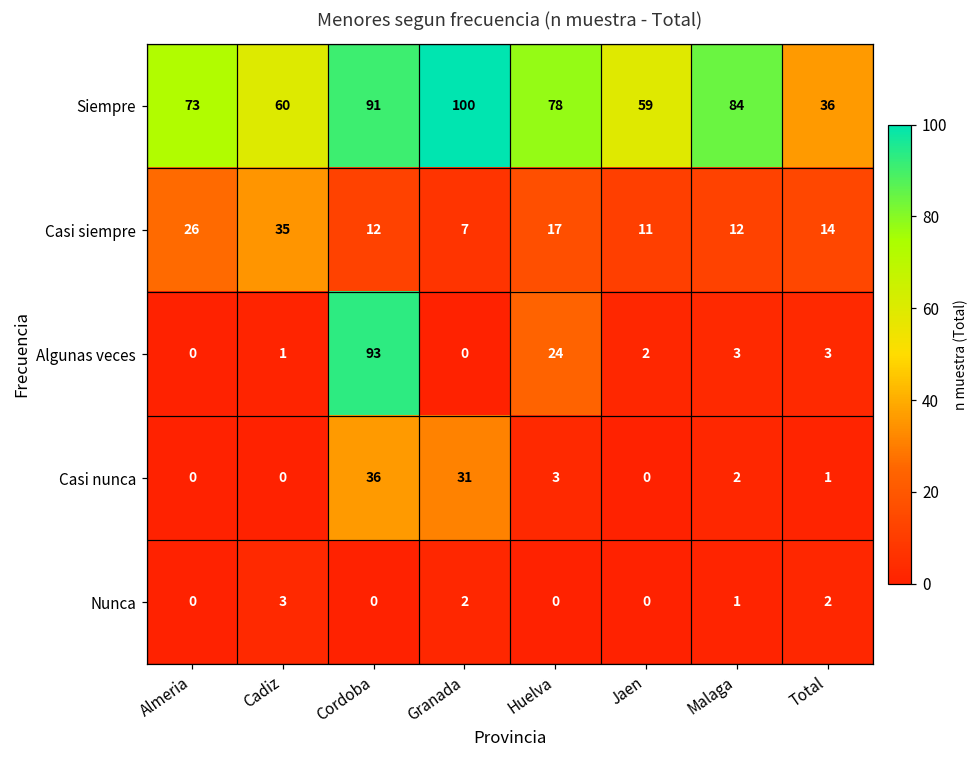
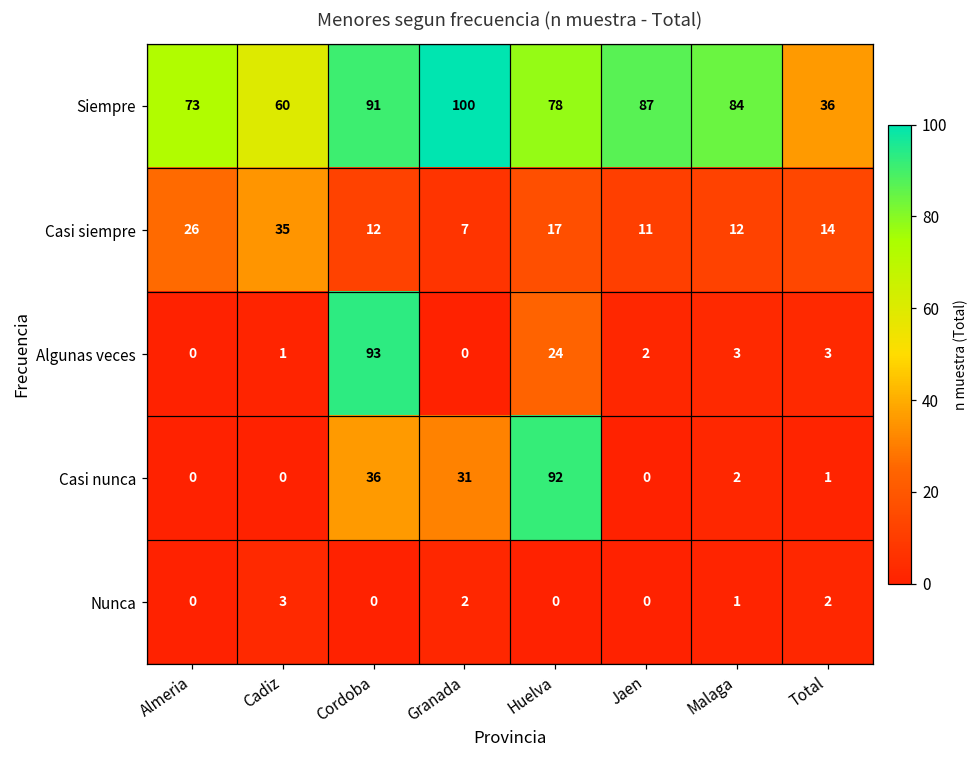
  {
    "Siempre": {
      "Almeria": 73,
      "Cadiz": 60,
      "Cordoba": 91,
      "Granada": 100,
      "Huelva": 78,
-     "Jaen": 59,
+     "Jaen": 87,
      "Malaga": 84,
      "Total": 36
    },
    "Casi siempre": {
      "Almeria": 26,
      "Cadiz": 35,
      "Cordoba": 12,
      "Granada": 7,
      "Huelva": 17,
      "Jaen": 11,
      "Malaga": 12,
      "Total": 14
    },
    "Algunas veces": {
      "Almeria": 0,
      "Cadiz": 1,
      "Cordoba": 93,
      "Granada": 0,
      "Huelva": 24,
      "Jaen": 2,
      "Malaga": 3,
      "Total": 3
    },
    "Casi nunca": {
      "Almeria": 0,
      "Cadiz": 0,
      "Cordoba": 36,
      "Granada": 31,
-     "Huelva": 3,
+     "Huelva": 92,
      "Jaen": 0,
      "Malaga": 2,
      "Total": 1
    },
    "Nunca": {
      "Almeria": 0,
      "Cadiz": 3,
      "Cordoba": 0,
      "Granada": 2,
      "Huelva": 0,
      "Jaen": 0,
      "Malaga": 1,
      "Total": 2
    }
  }
